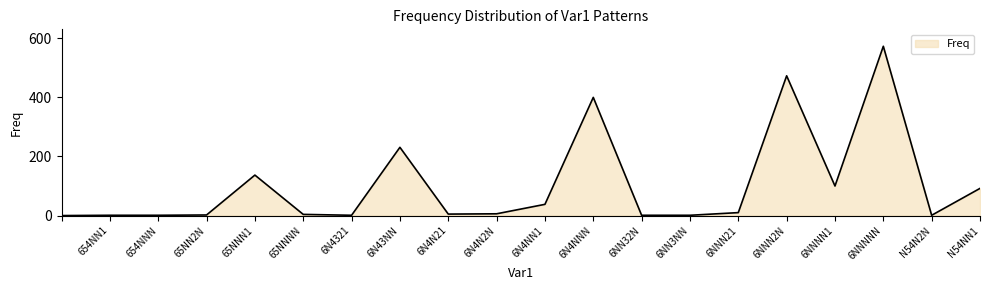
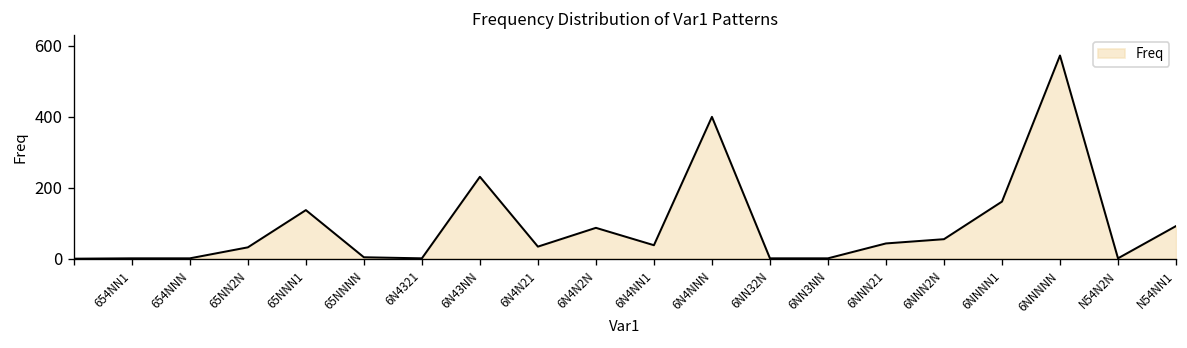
  {
    "654NN1": 0,
    "654NNN": 0,
-   "65NN2N": 0,
+   "65NN2N": 30,
    "65NNN1": 140,
    "65NNNN": 0,
    "6N4321": 0,
    "6N43NN": 230,
-   "6N4N21": 10,
-   "6N4N2N": 10,
+   "6N4N21": 30,
+   "6N4N2N": 90,
    "6N4NN1": 40,
    "6N4NNN": 400,
    "6NN32N": 0,
    "6NN3NN": 0,
-   "6NNN21": 10,
-   "6NNN2N": 470,
-   "6NNNN1": 100,
+   "6NNN21": 40,
+   "6NNN2N": 60,
+   "6NNNN1": 160,
    "6NNNNN": 570,
    "N54N2N": 0,
    "N54NN1": 90
  }
